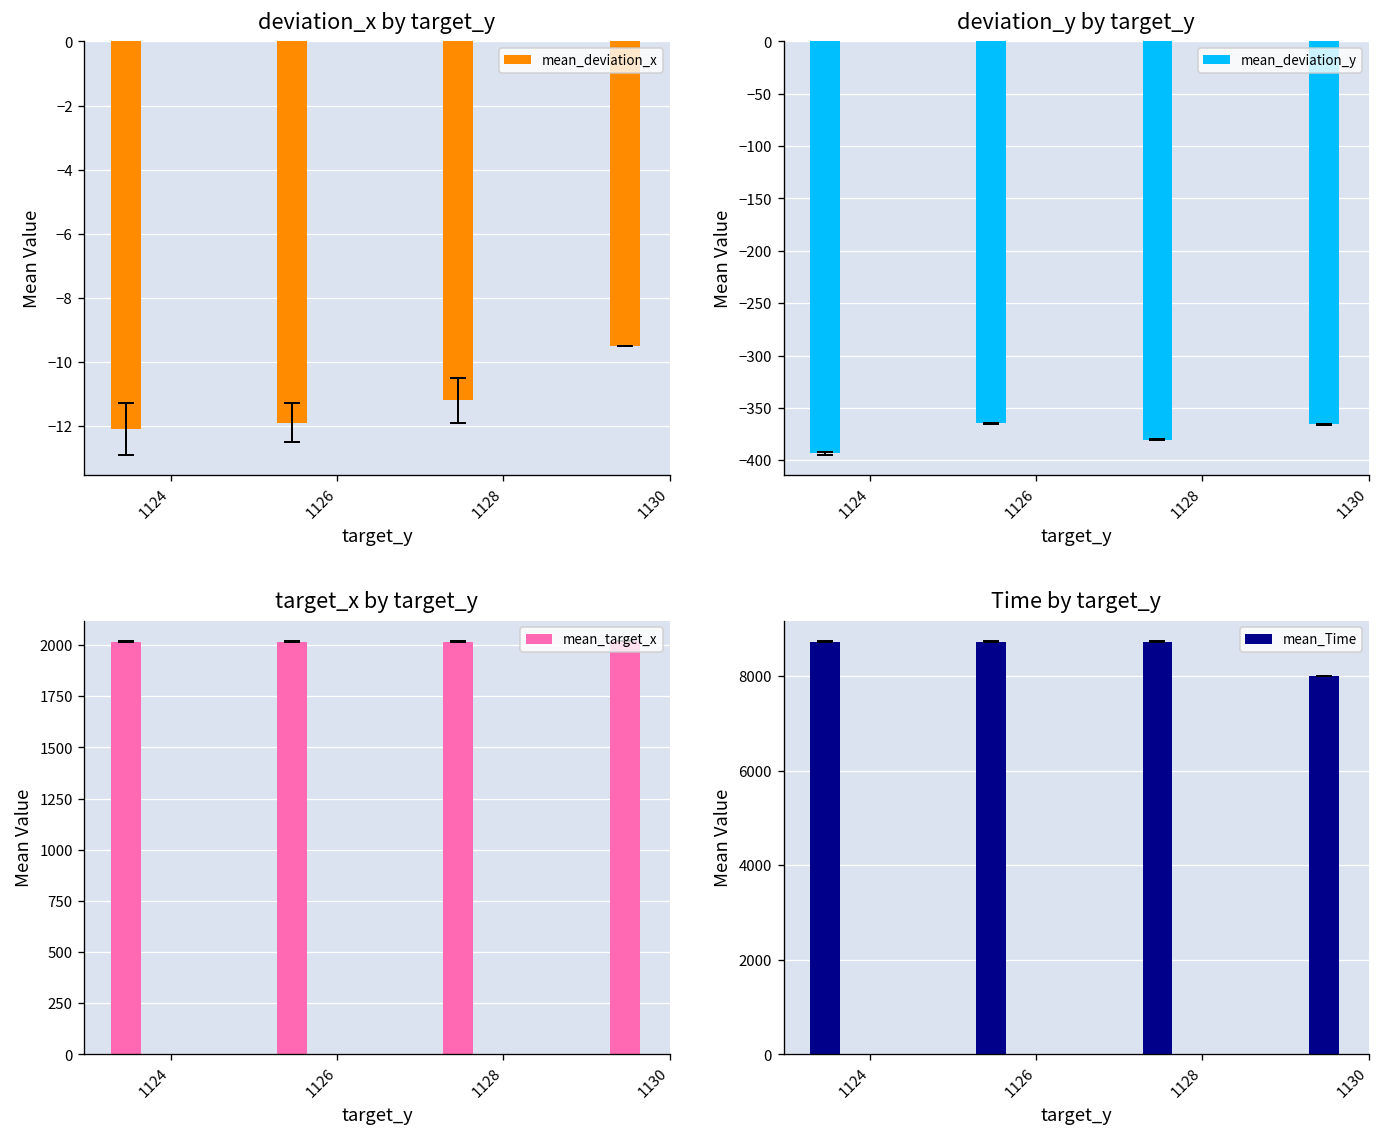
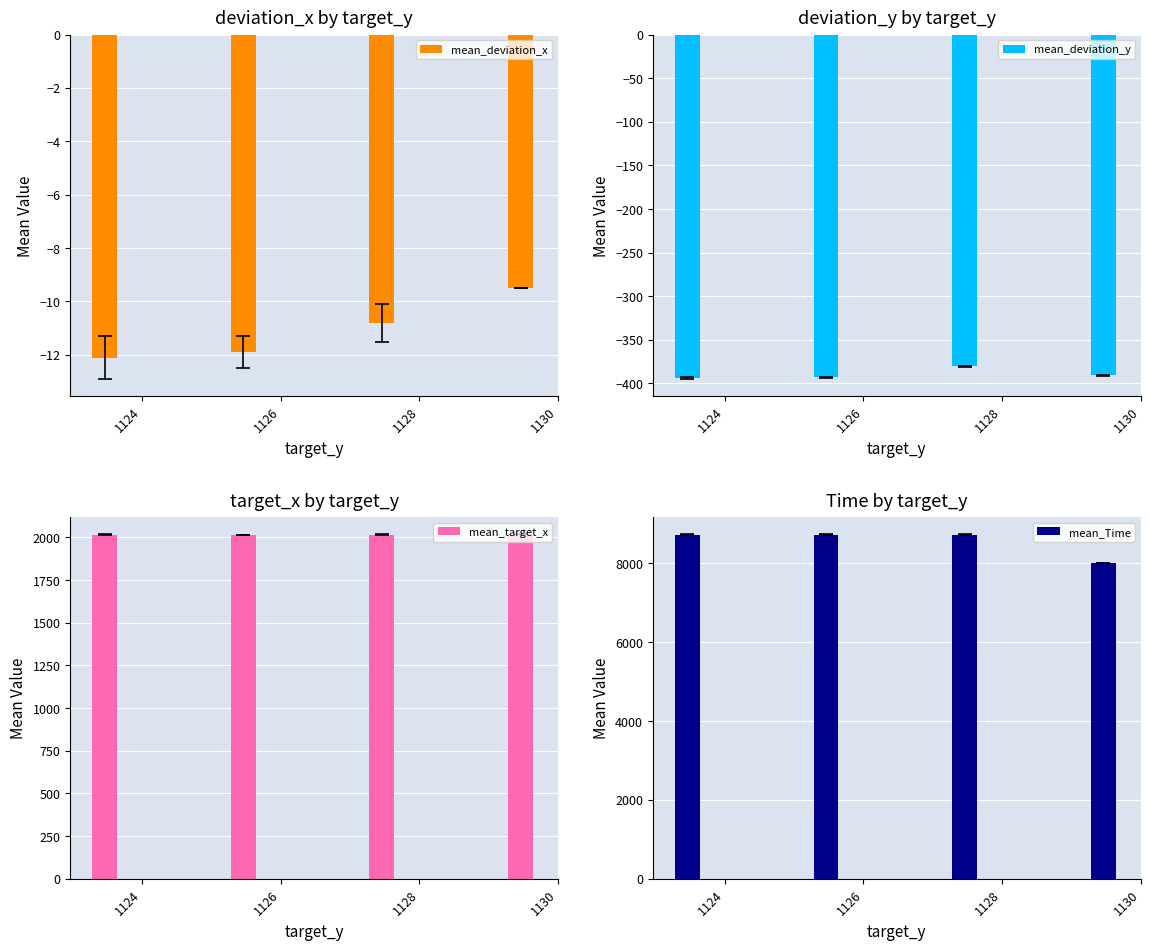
  {
    "deviation_x by target_y": {
      "mean_deviation_x": {
        "1124": -12.1,
        "1126": -11.9,
-       "1128": -11.2,
+       "1128": -10.8,
        "1130": -9.5
      }
    },
    "deviation_y by target_y": {
      "mean_deviation_y": {
        "1124": -390,
-       "1126": -360,
+       "1126": -390,
        "1128": -380,
-       "1130": -370
+       "1130": -390
      }
    },
    "target_x by target_y": {
      "mean_target_x": {
        "1124": 2020,
        "1126": 2020,
        "1128": 2020
      }
    },
    "Time by target_y": {
      "mean_Time": {
        "1124": 8700,
        "1126": 8700,
        "1128": 8700,
        "1130": 8000
      }
    }
  }
